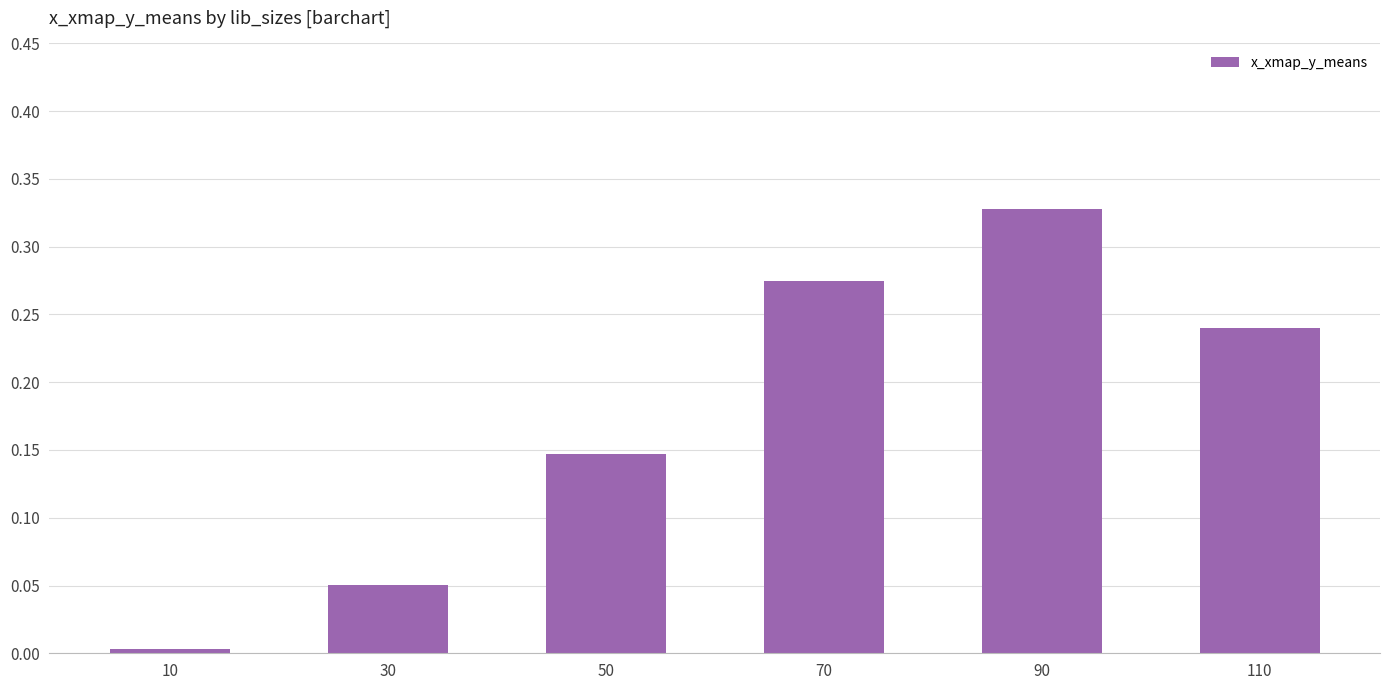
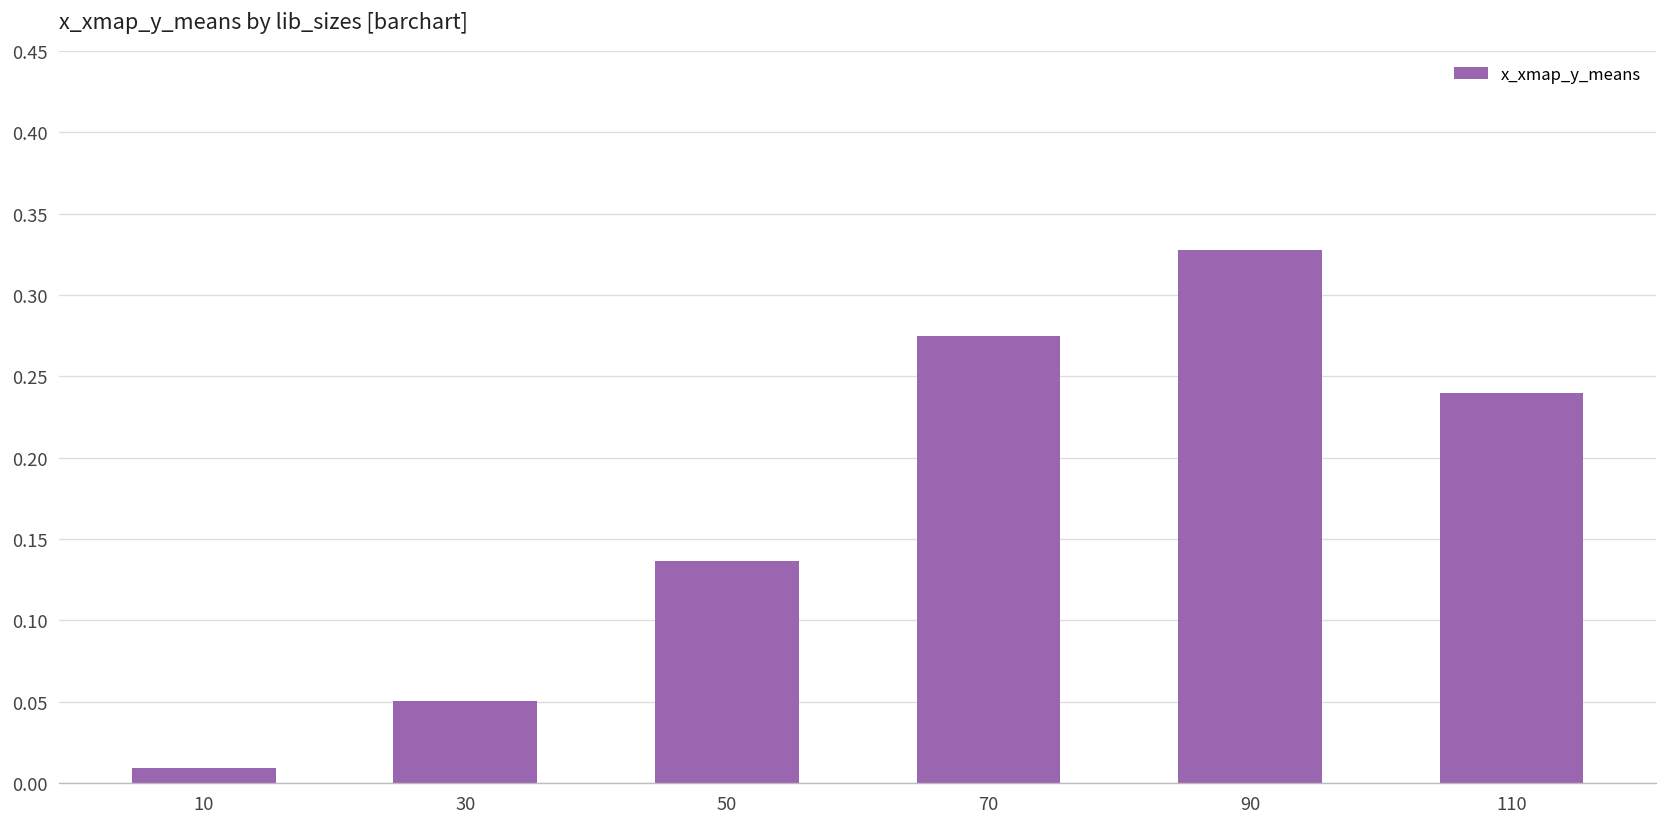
  {
-   "10": 0.003,
+   "10": 0.009,
    "30": 0.050,
-   "50": 0.147,
+   "50": 0.137,
    "70": 0.275,
    "90": 0.328,
    "110": 0.240
  }
